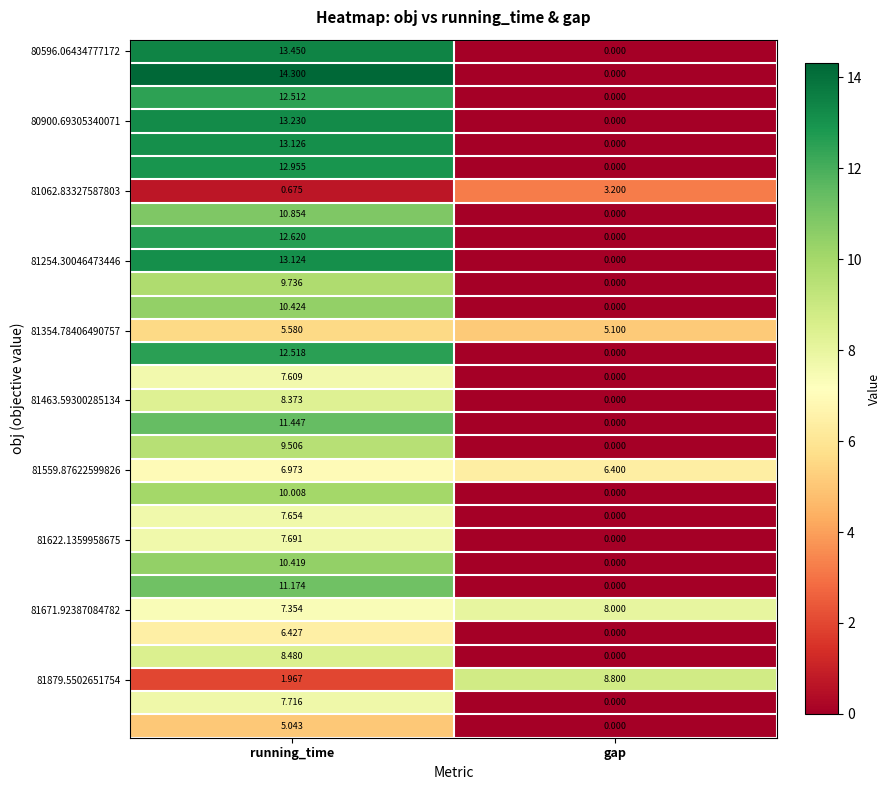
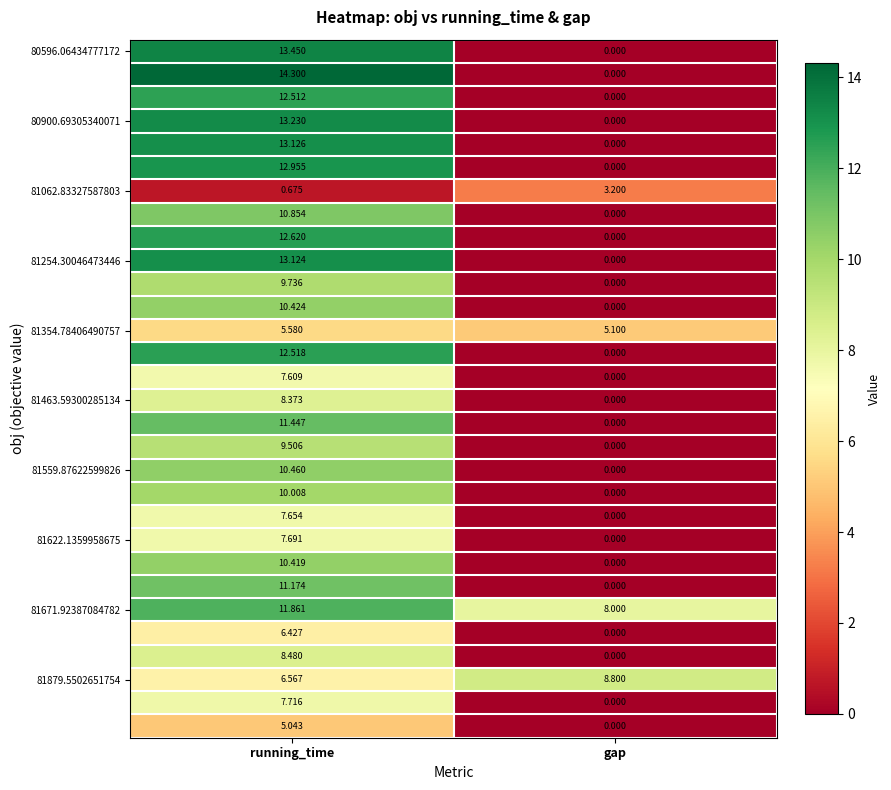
  {
    "80596.06434777172": {
      "running_time": 13.450,
      "gap": 0.000
    },
    "80900.69305340071": {
      "running_time": 13.230,
      "gap": 0.000
    },
    "81062.83327587803": {
      "running_time": 0.675,
      "gap": 3.200
    },
    "81254.30046473446": {
      "running_time": 13.124,
      "gap": 0.000
    },
    "81354.78406490757": {
      "running_time": 5.580,
      "gap": 5.100
    },
    "81463.59300285134": {
      "running_time": 8.373,
      "gap": 0.000
    },
    "81559.87622599826": {
-     "running_time": 6.973,
-     "gap": 6.400
+     "running_time": 10.460,
+     "gap": 0.000
    },
    "81622.1359958675": {
      "running_time": 7.691,
      "gap": 0.000
    },
    "81671.92387084782": {
-     "running_time": 7.354,
+     "running_time": 11.861,
      "gap": 8.000
    },
    "81879.5502651754": {
-     "running_time": 1.967,
+     "running_time": 6.567,
      "gap": 8.800
    }
  }
